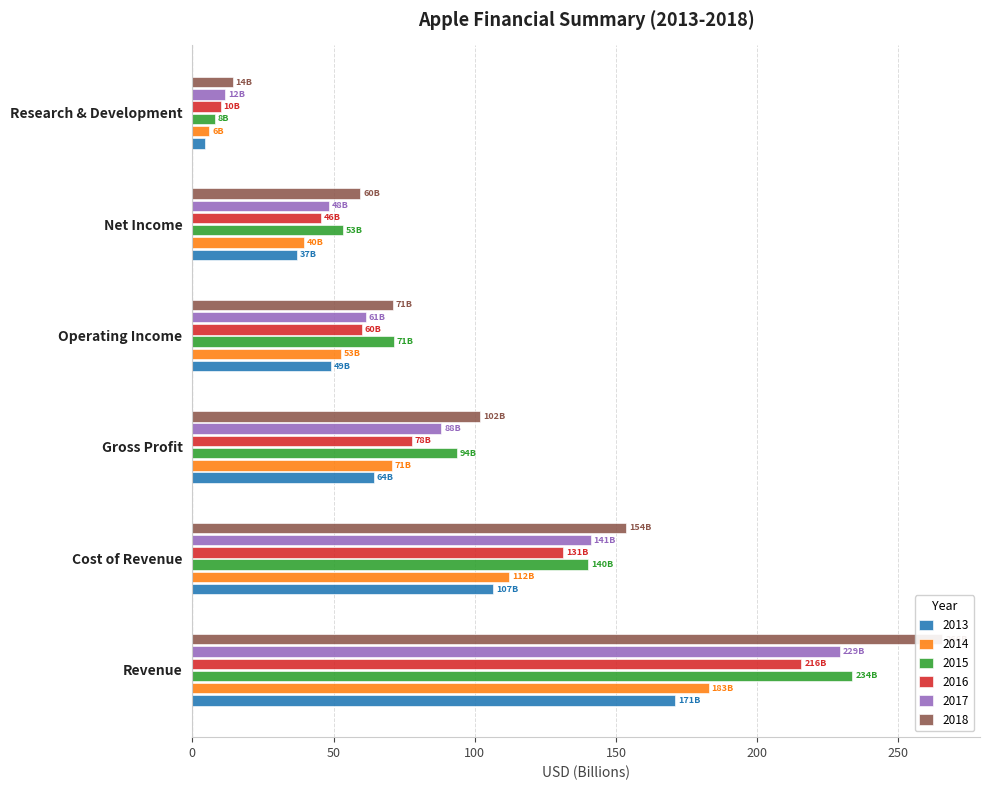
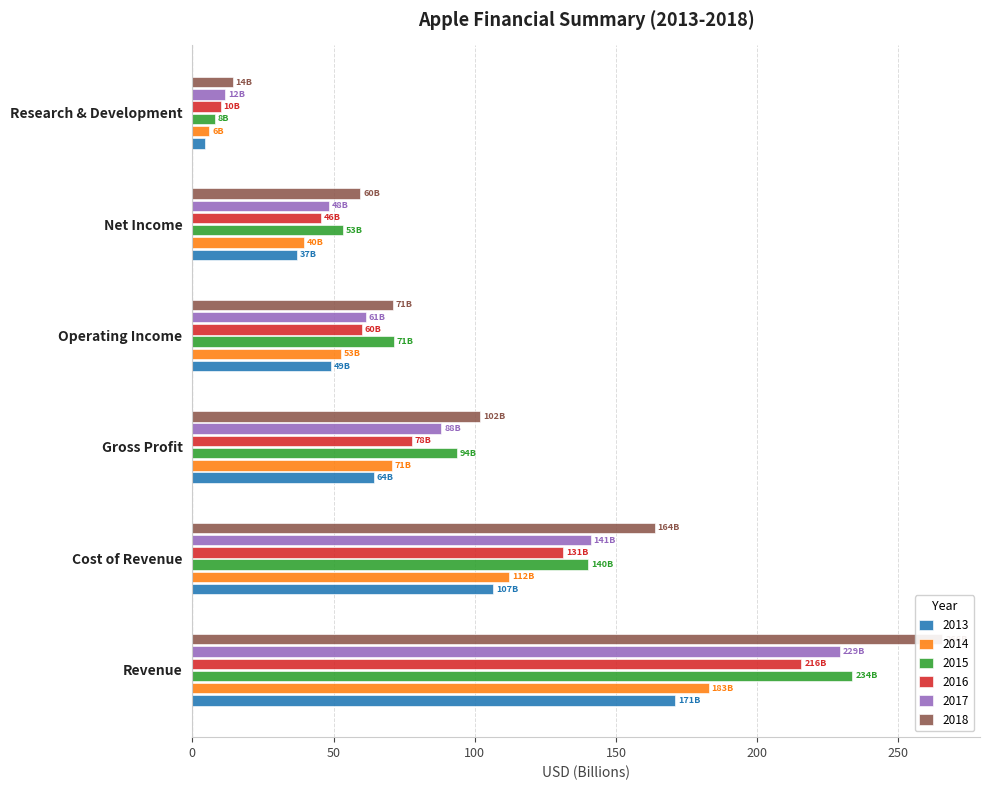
  {
    "2013": {
      "Net Income": "37B",
      "Operating Income": "49B",
      "Gross Profit": "64B",
      "Cost of Revenue": "107B",
      "Revenue": "171B"
    },
    "2014": {
      "Research & Development": "6B",
      "Net Income": "40B",
      "Operating Income": "53B",
      "Gross Profit": "71B",
      "Cost of Revenue": "112B",
      "Revenue": "183B"
    },
    "2015": {
      "Research & Development": "8B",
      "Net Income": "53B",
      "Operating Income": "71B",
      "Gross Profit": "94B",
      "Cost of Revenue": "140B",
      "Revenue": "234B"
    },
    "2016": {
      "Research & Development": "10B",
      "Net Income": "46B",
      "Operating Income": "60B",
      "Gross Profit": "78B",
      "Cost of Revenue": "131B",
      "Revenue": "216B"
    },
    "2017": {
      "Research & Development": "12B",
      "Net Income": "48B",
      "Operating Income": "61B",
      "Gross Profit": "88B",
      "Cost of Revenue": "141B",
      "Revenue": "229B"
    },
    "2018": {
      "Research & Development": "14B",
      "Net Income": "60B",
      "Operating Income": "71B",
      "Gross Profit": "102B",
-     "Cost of Revenue": "154B"
+     "Cost of Revenue": "164B"
    }
  }
